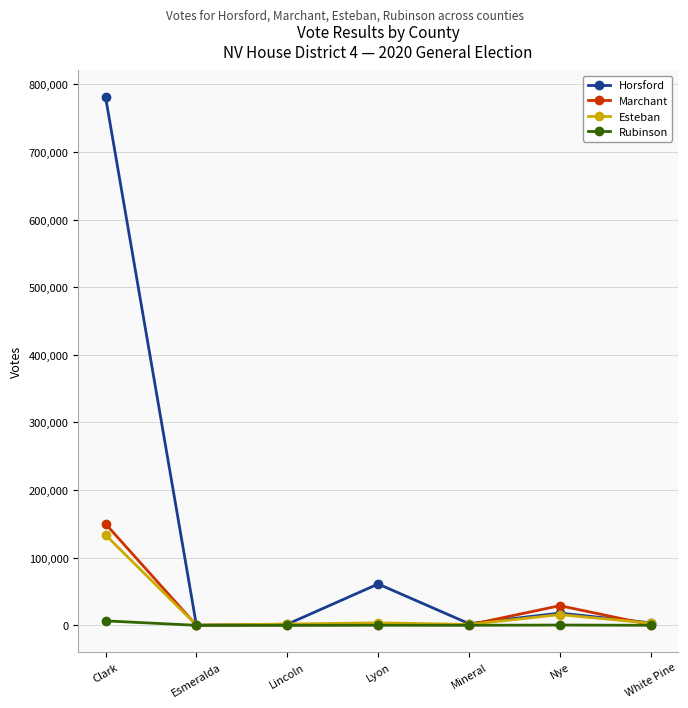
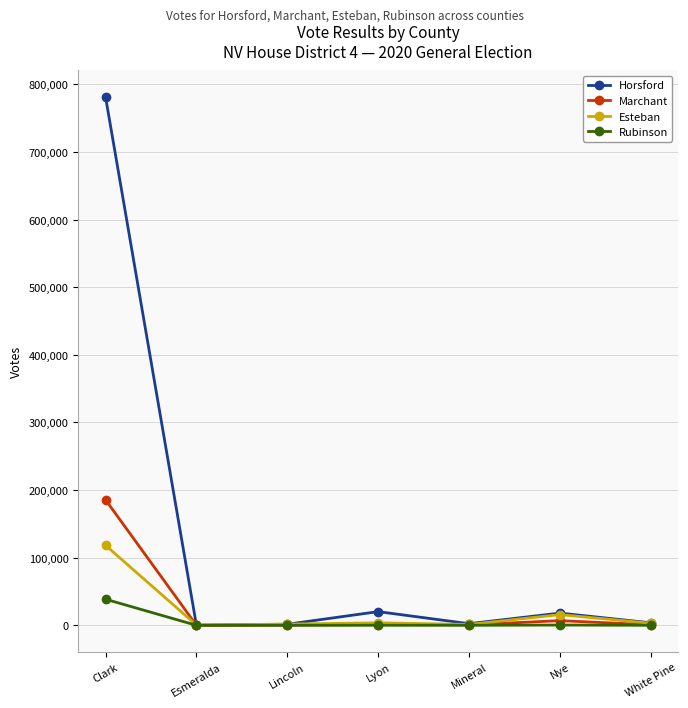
  {
    "Horsford": {
      "Clark": "780,000",
-     "Lyon": "60,000"
+     "Lyon": "20,000"
    },
    "Marchant": {
-     "Clark": "150,000",
-     "Nye": "30,000"
+     "Clark": "190,000",
+     "Nye": "10,000"
    },
    "Esteban": {
-     "Clark": "130,000"
+     "Clark": "120,000"
    },
    "Rubinson": {
-     "Clark": "10,000",
+     "Clark": "40,000",
      "Nye": "0"
    }
  }
